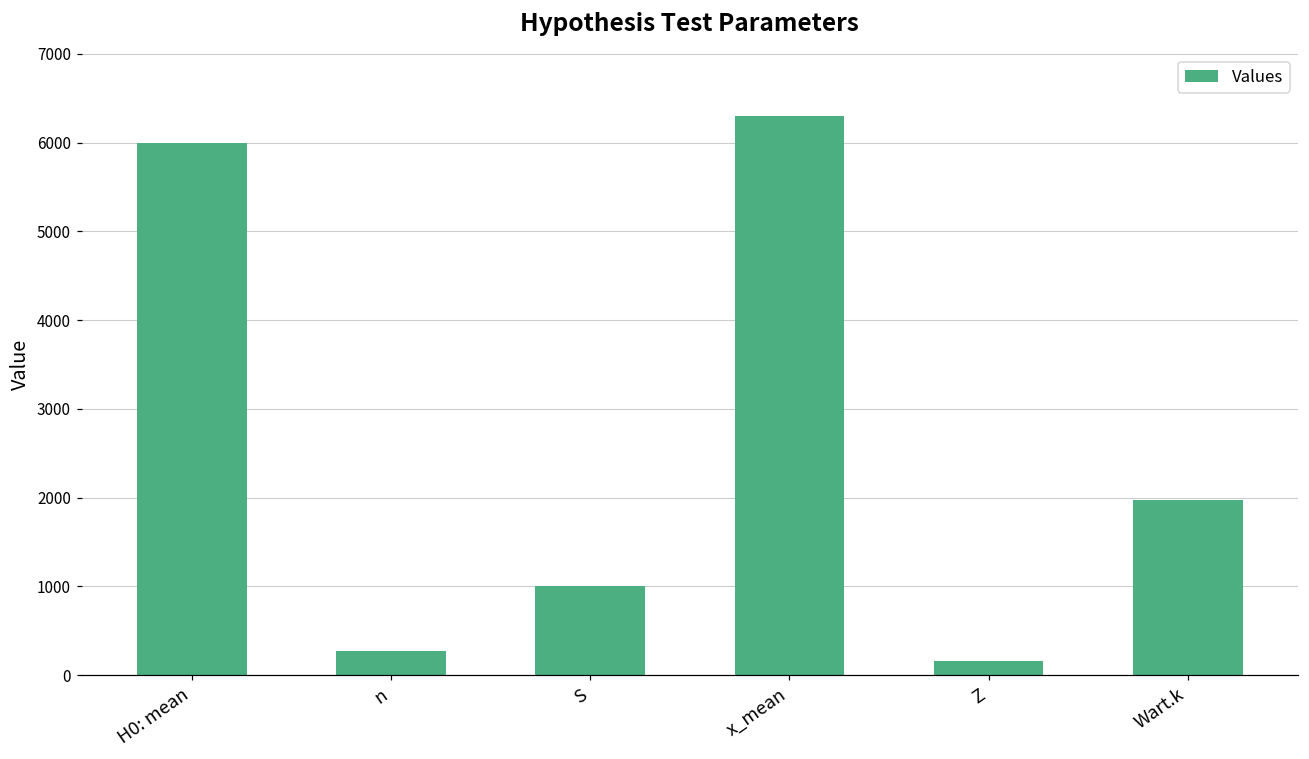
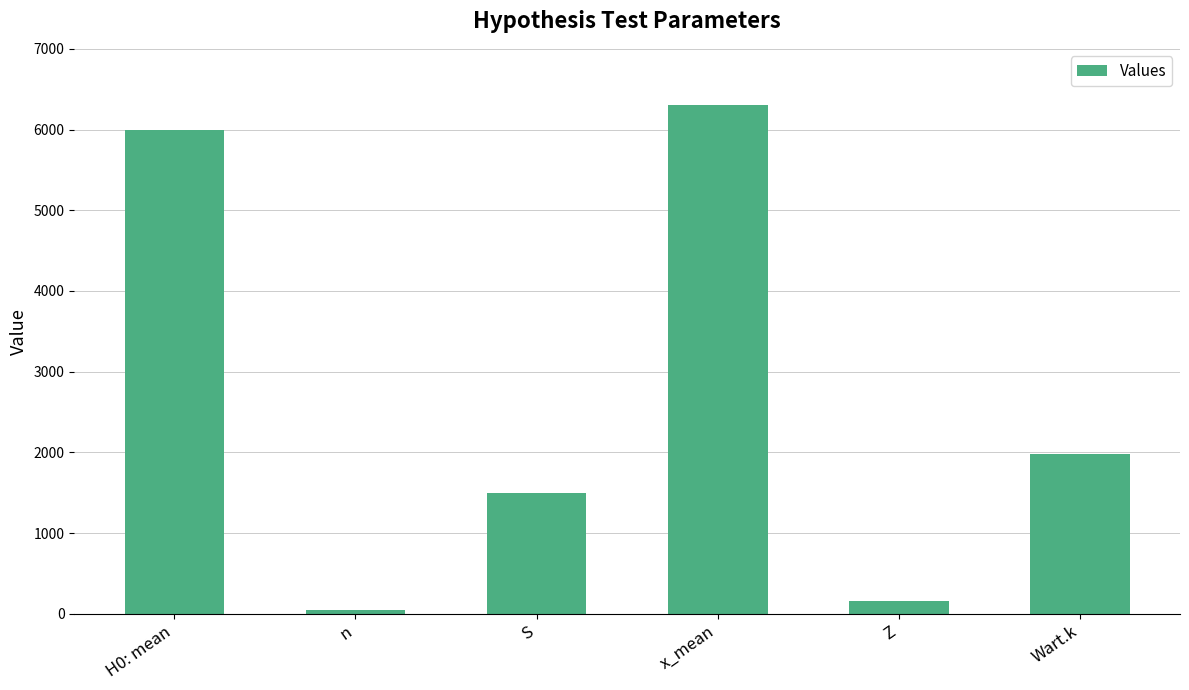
  {
    "H0: mean": 6000,
-   "n": 300,
-   "S": 1000,
+   "n": 100,
+   "S": 1500,
    "x_mean": 6300,
    "Z": 200,
    "Wart.k": 2000
  }
